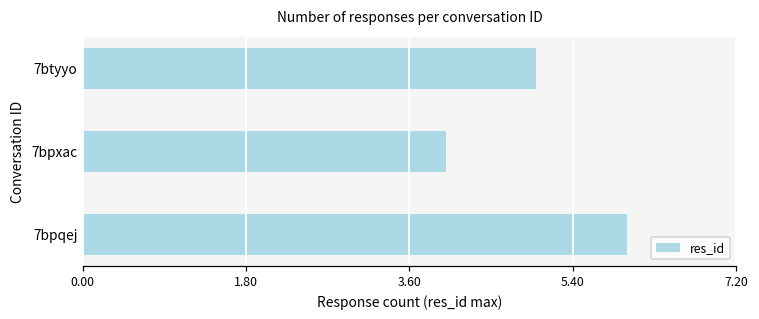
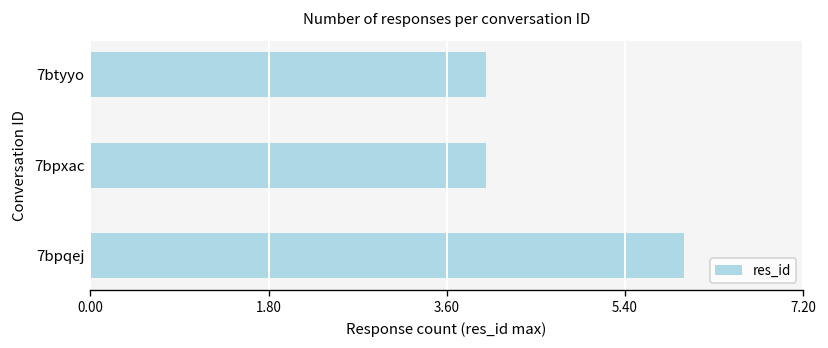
  {
-   "7btyyo": 5,
+   "7btyyo": 4,
    "7bpxac": 4,
    "7bpqej": 6
  }
